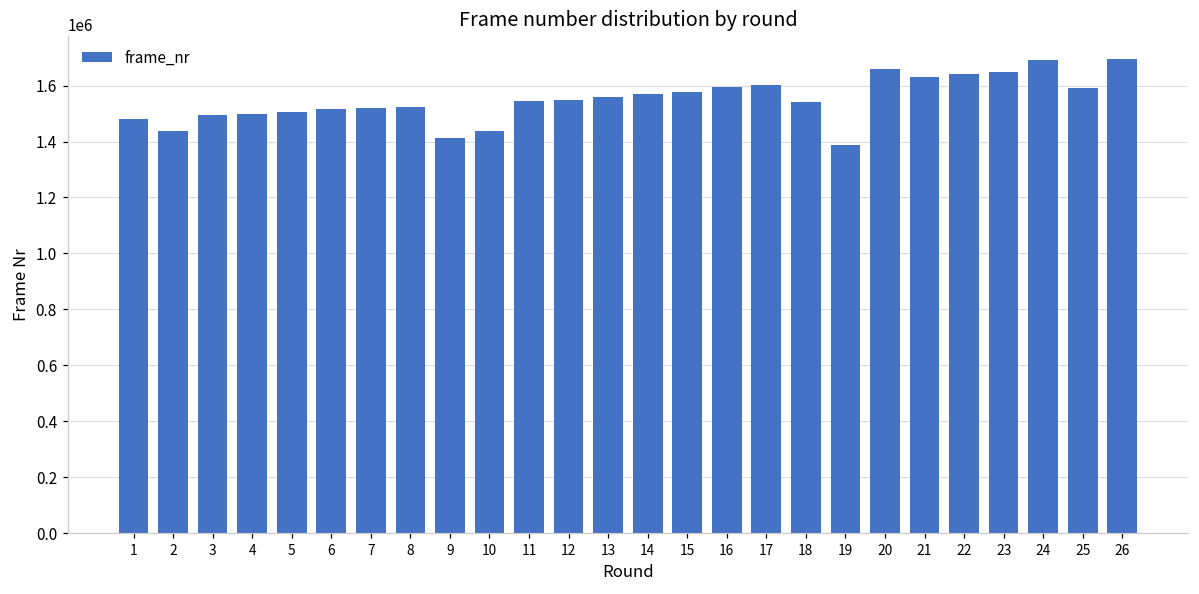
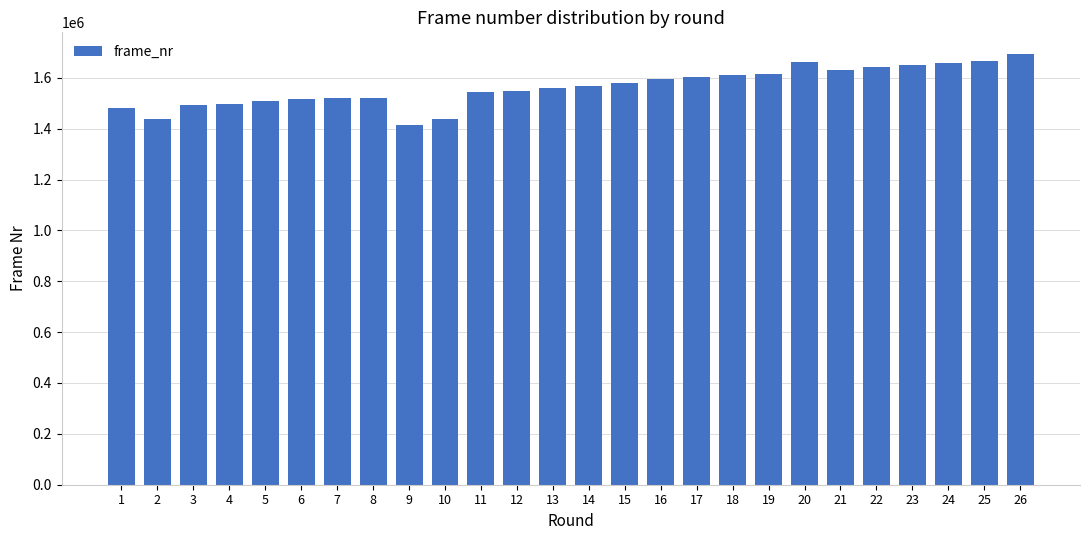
  {
    "1": 1480000,
    "2": 1440000,
    "3": 1490000,
    "4": 1500000,
    "5": 1510000,
    "6": 1520000,
    "7": 1520000,
    "8": 1520000,
    "9": 1410000,
    "10": 1440000,
    "11": 1540000,
    "12": 1550000,
    "13": 1560000,
    "14": 1570000,
    "15": 1580000,
    "16": 1600000,
    "17": 1600000,
-   "18": 1540000,
-   "19": 1390000,
+   "18": 1610000,
+   "19": 1620000,
    "20": 1660000,
    "21": 1630000,
    "22": 1640000,
    "23": 1650000,
-   "24": 1690000,
-   "25": 1590000,
+   "24": 1660000,
+   "25": 1660000,
    "26": 1690000
  }
